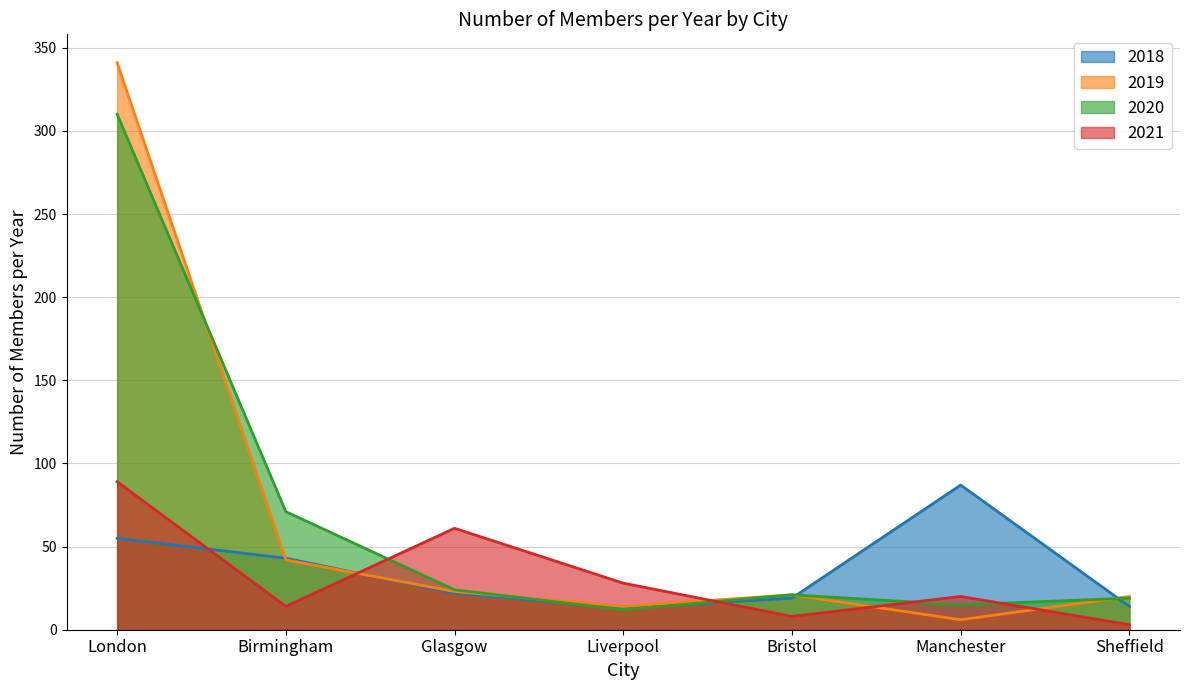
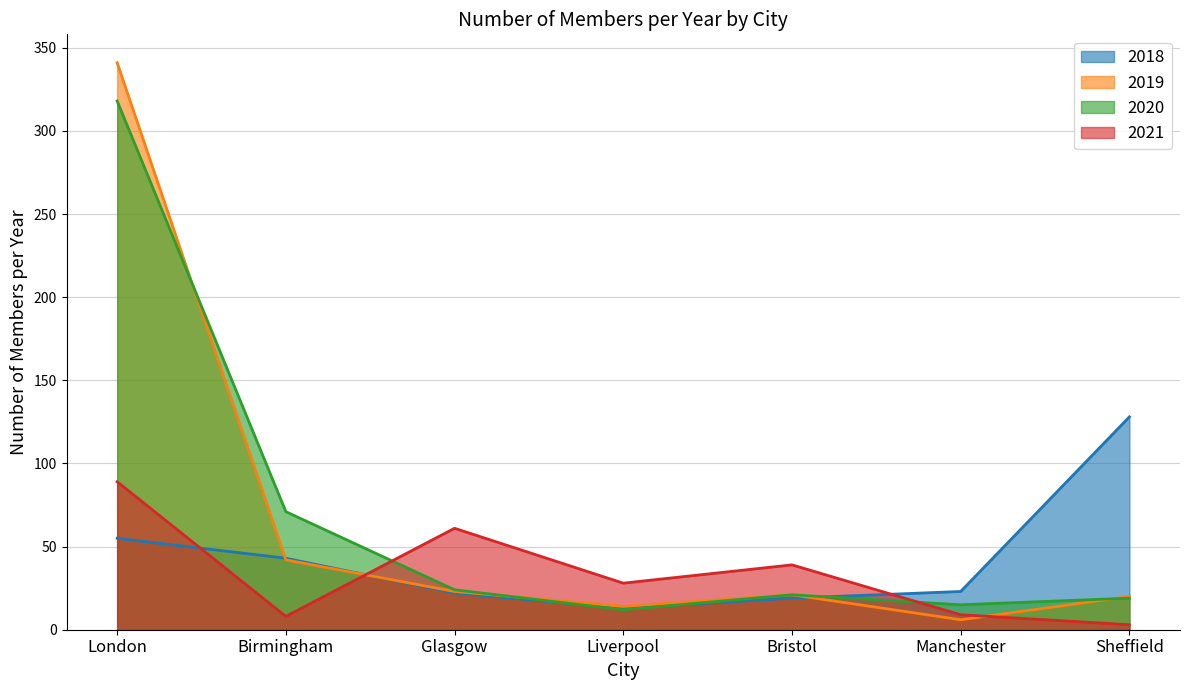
  {
    "2018": {
      "London": 55,
      "Bristol": 19,
-     "Manchester": 87,
-     "Sheffield": 14
+     "Manchester": 23,
+     "Sheffield": 128
    },
    "2019": {
      "London": 341,
      "Manchester": 6
    },
    "2020": {
-     "London": 310,
+     "London": 318,
      "Birmingham": 71,
      "Manchester": 15
    },
    "2021": {
      "London": 89,
-     "Birmingham": 14,
+     "Birmingham": 8,
      "Glasgow": 61,
      "Liverpool": 28,
-     "Bristol": 8,
-     "Manchester": 20,
+     "Bristol": 39,
+     "Manchester": 9,
      "Sheffield": 3
    }
  }
